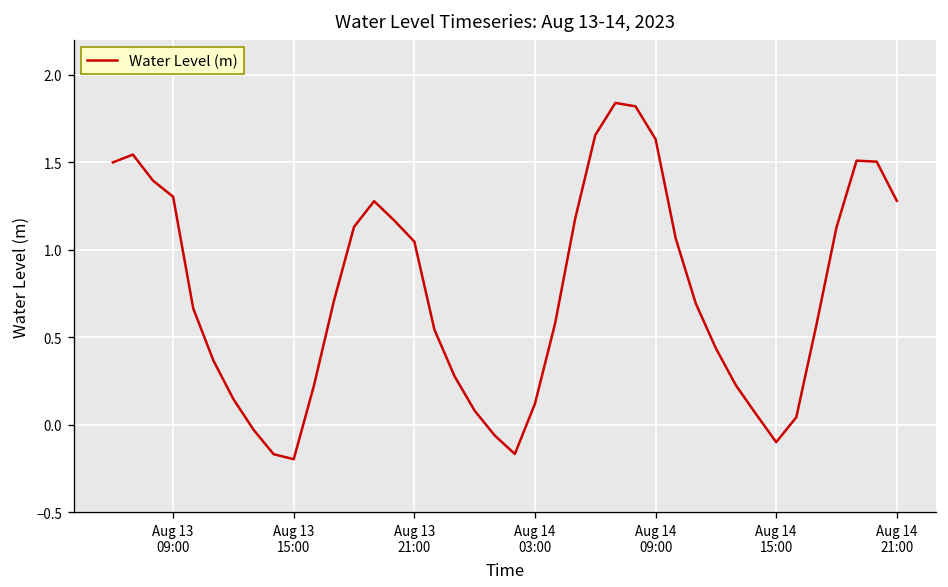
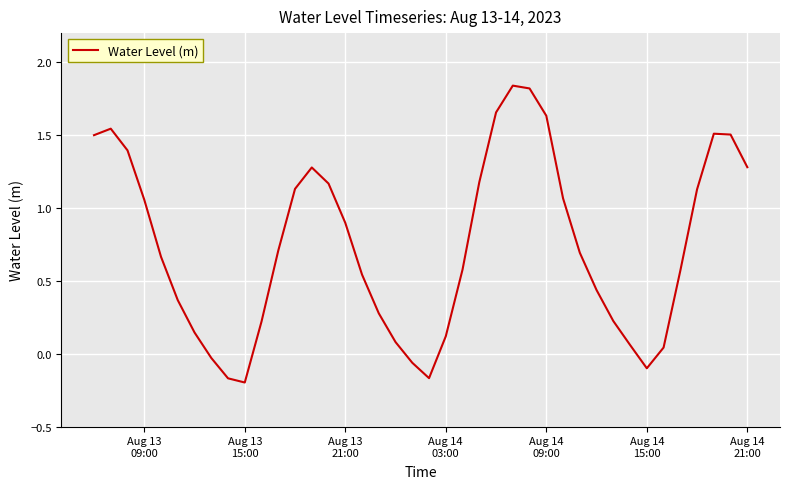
  {
-   "Aug 13 09:00": 1.30,
+   "Aug 13 09:00": 1.06,
    "Aug 13 15:00": -0.20,
-   "Aug 13 21:00": 1.05,
+   "Aug 13 21:00": 0.90,
    "Aug 14 03:00": 0.12,
    "Aug 14 09:00": 1.63,
    "Aug 14 15:00": -0.10,
    "Aug 14 21:00": 1.28
  }
